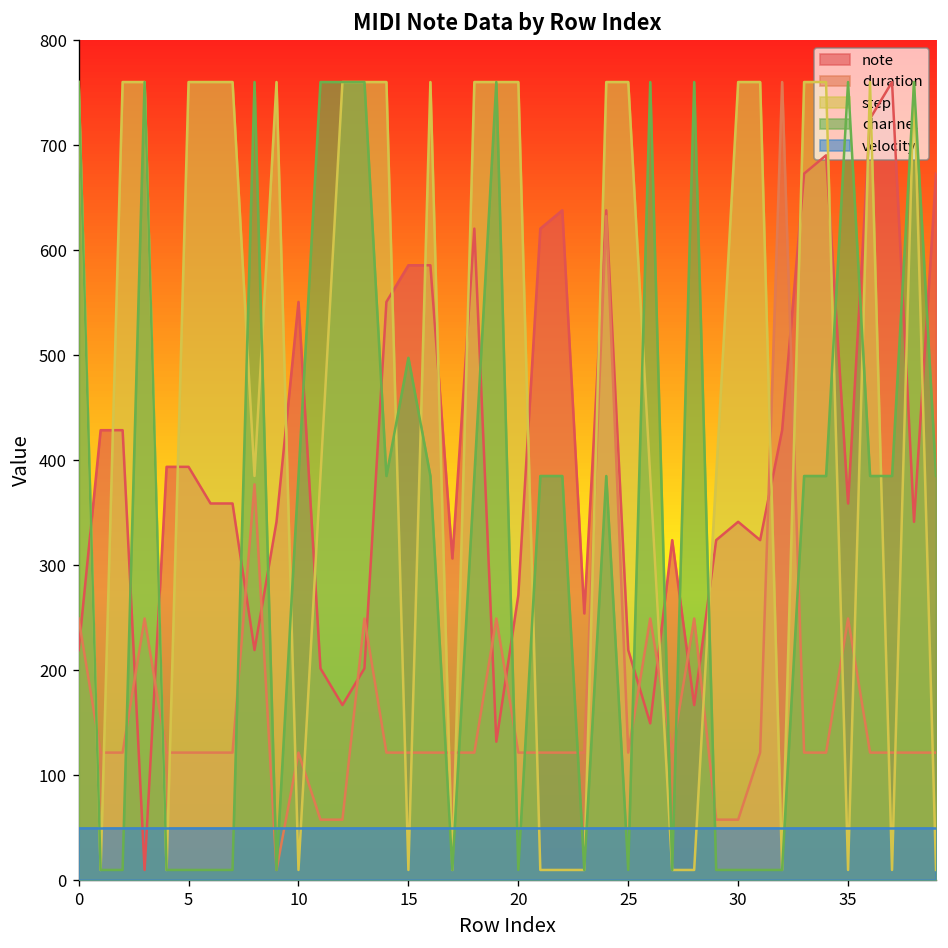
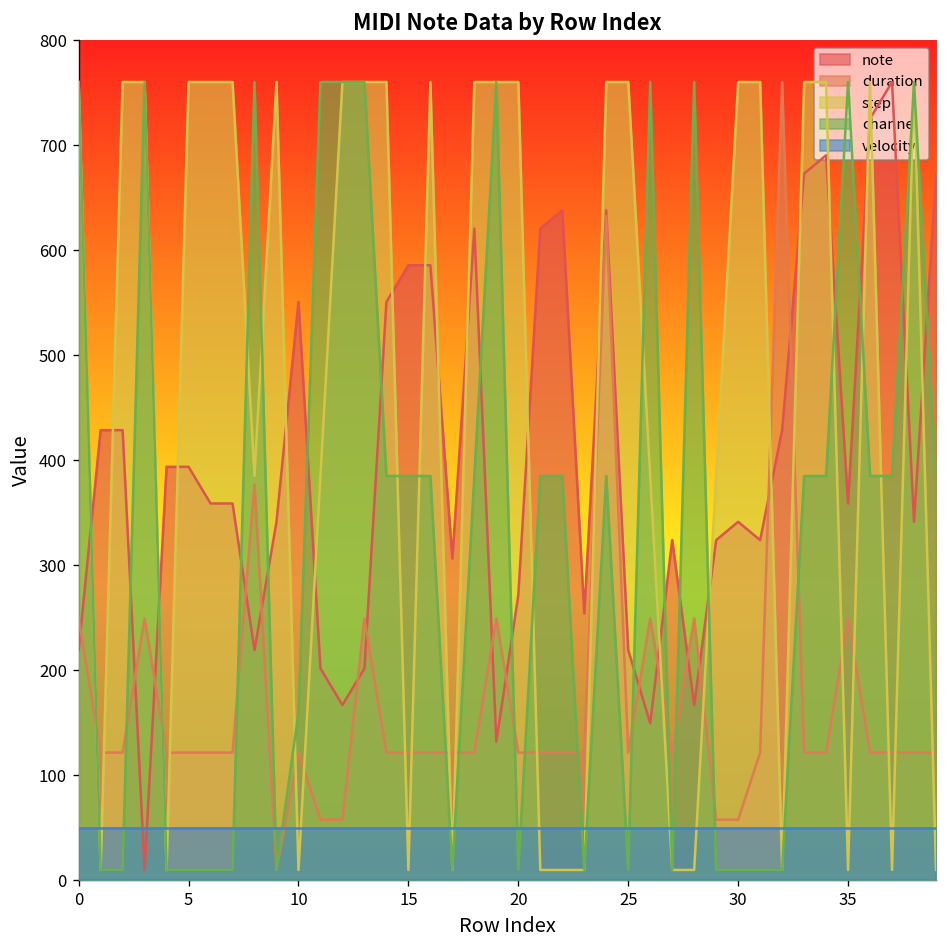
  {
    "step": {
      "5": 760,
      "10": 10,
      "15": 10,
      "20": 760,
      "25": 760,
      "30": 760,
      "35": 10
    },
    "channel": {
      "5": 10,
-     "10": 390,
-     "15": 500,
+     "10": 160,
+     "15": 390,
      "20": 10,
      "25": 10,
      "30": 10
    },
    "velocity": {
      "0": 50,
      "5": 50,
      "10": 50,
      "15": 50,
      "20": 50,
      "25": 50,
      "30": 50,
      "35": 50
    }
  }
